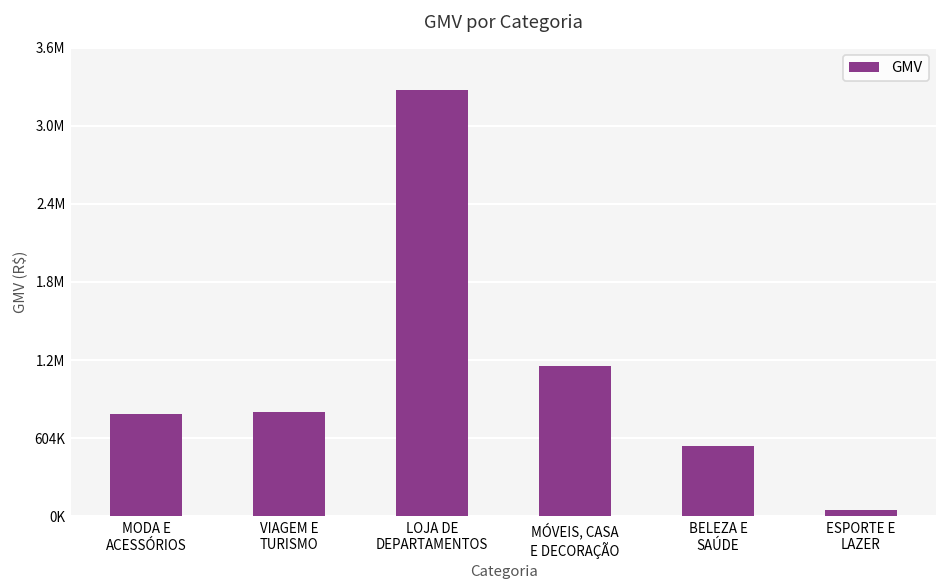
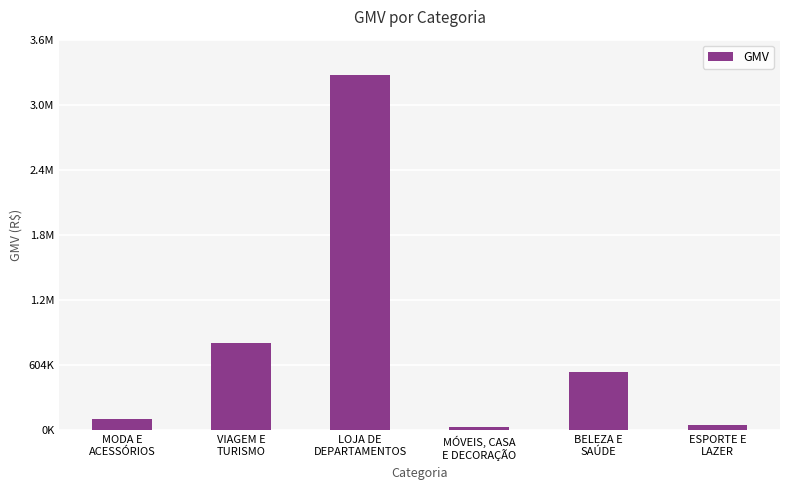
  {
-   "MODA E ACESSÓRIOS": 790000,
+   "MODA E ACESSÓRIOS": 100000,
    "VIAGEM E TURISMO": 810000,
    "LOJA DE DEPARTAMENTOS": 3290000,
-   "MÓVEIS, CASA E DECORAÇÃO": 1170000,
+   "MÓVEIS, CASA E DECORAÇÃO": 30000,
    "BELEZA E SAÚDE": 540000,
    "ESPORTE E LAZER": 50000
  }
